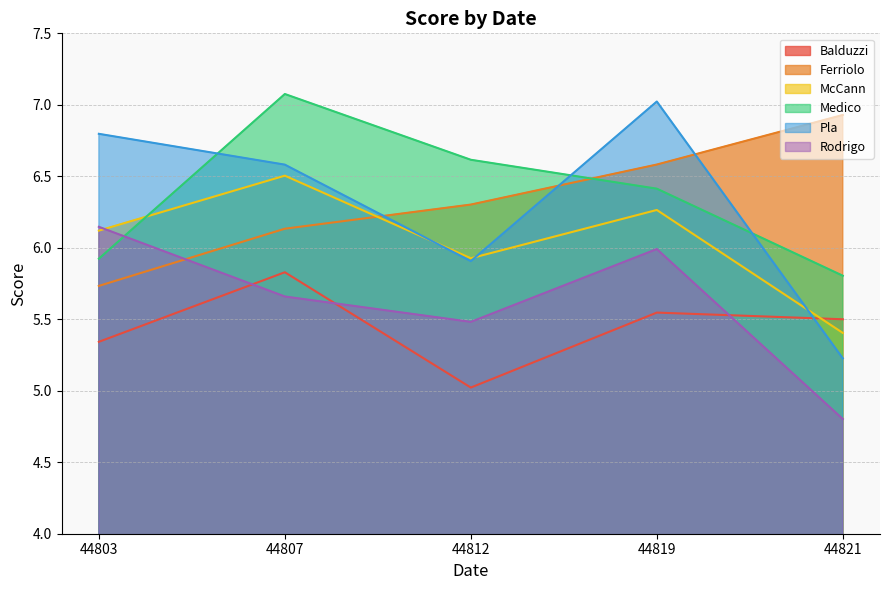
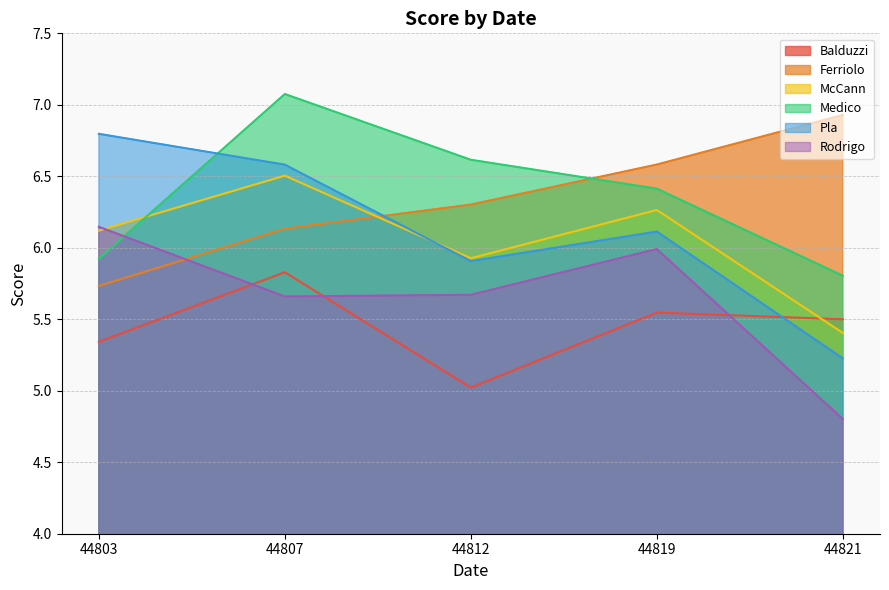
  {
    "McCann": {
      "44803": 6.12,
      "44807": 6.50,
      "44812": 5.93,
      "44819": 6.26,
      "44821": 5.40
    },
    "Medico": {
      "44803": 5.92,
      "44807": 7.08,
      "44812": 6.62,
      "44819": 6.41,
      "44821": 5.80
    },
    "Pla": {
      "44803": 6.80,
      "44807": 6.58,
      "44812": 5.91,
-     "44819": 7.02,
+     "44819": 6.11,
      "44821": 5.23
    },
    "Rodrigo": {
      "44803": 6.15,
      "44807": 5.66,
-     "44812": 5.48,
+     "44812": 5.67,
      "44819": 5.99,
      "44821": 4.80
    }
  }
